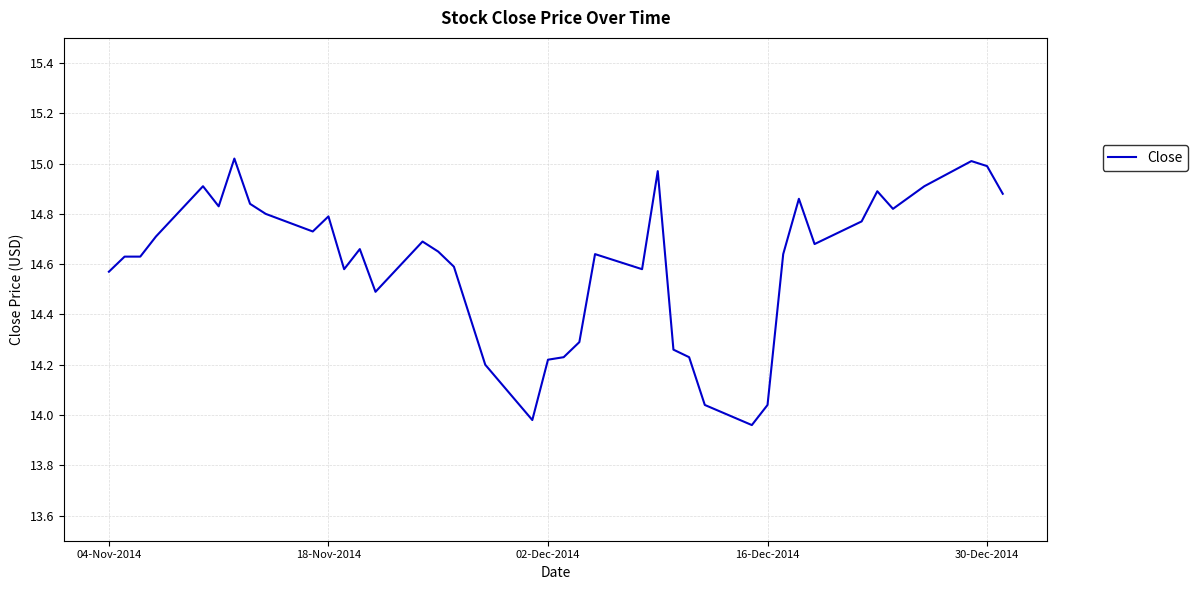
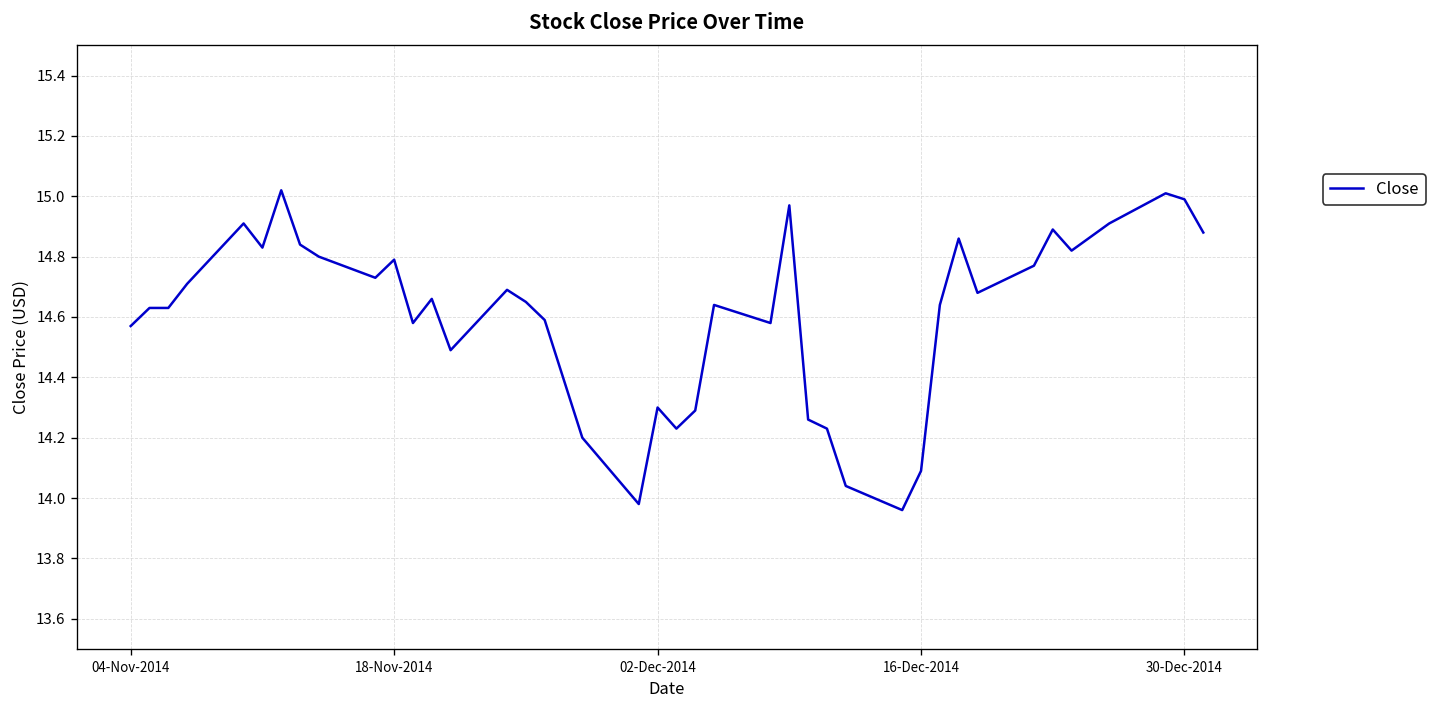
  {
    "04-Nov-2014": 14.57,
    "18-Nov-2014": 14.79,
-   "02-Dec-2014": 14.22,
-   "16-Dec-2014": 14.04,
+   "02-Dec-2014": 14.30,
+   "16-Dec-2014": 14.09,
    "30-Dec-2014": 14.99
  }
